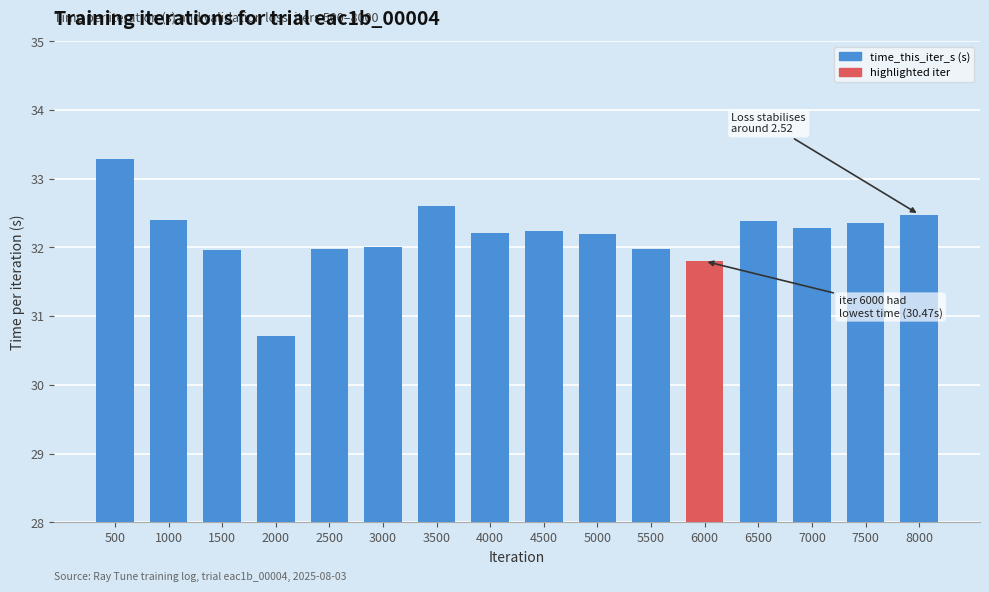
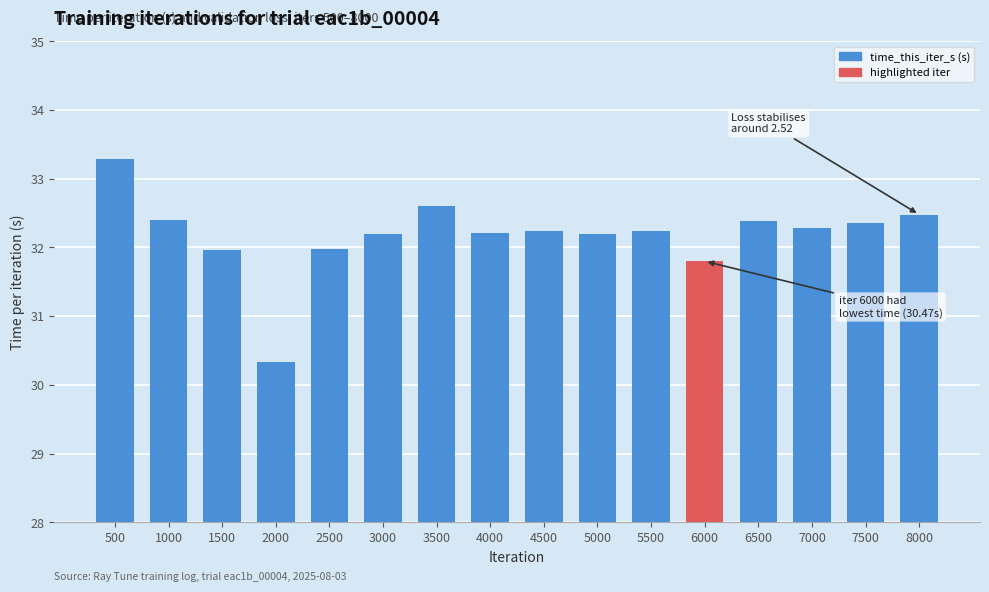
  {
    "500": 33.3,
    "1000": 32.4,
    "1500": 32.0,
-   "2000": 30.7,
+   "2000": 30.3,
    "2500": 32.0,
-   "3000": 32.0,
+   "3000": 32.2,
    "3500": 32.6,
    "4000": 32.2,
    "4500": 32.2,
    "5000": 32.2,
-   "5500": 32.0,
+   "5500": 32.2,
    "6000": 31.8,
    "6500": 32.4,
    "7500": 32.4
  }
